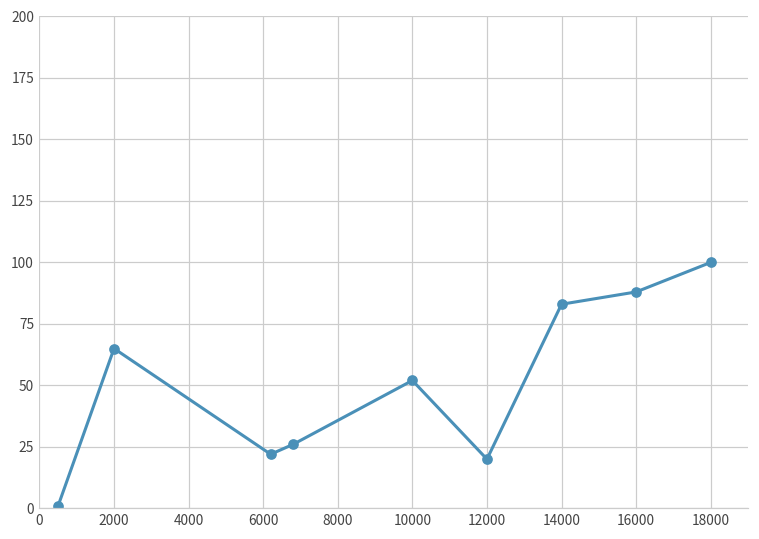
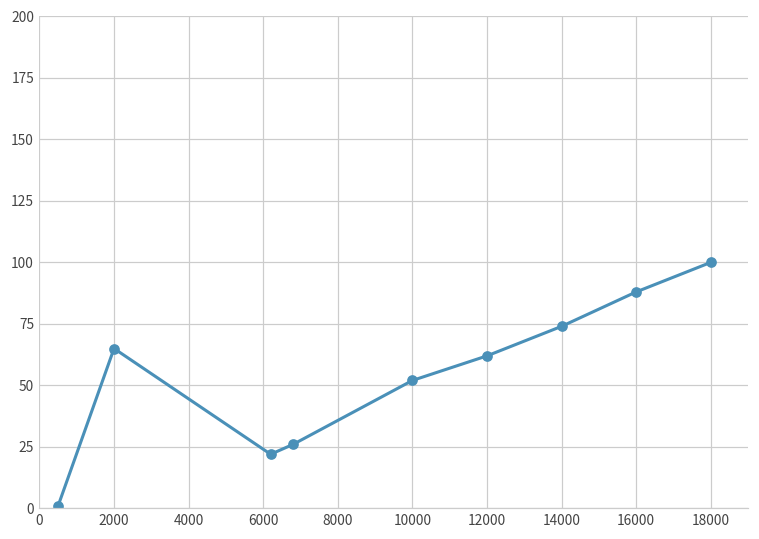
  {
    "2000": 65,
    "10000": 52,
-   "12000": 20,
-   "14000": 83,
+   "12000": 62,
+   "14000": 74,
    "16000": 88,
    "18000": 100
  }
